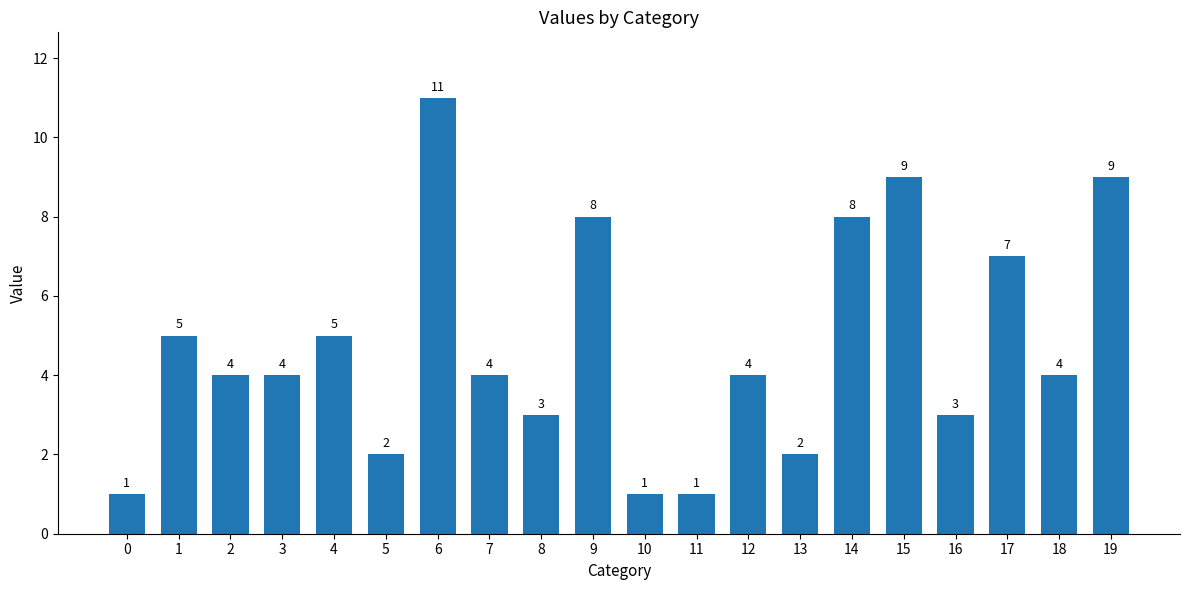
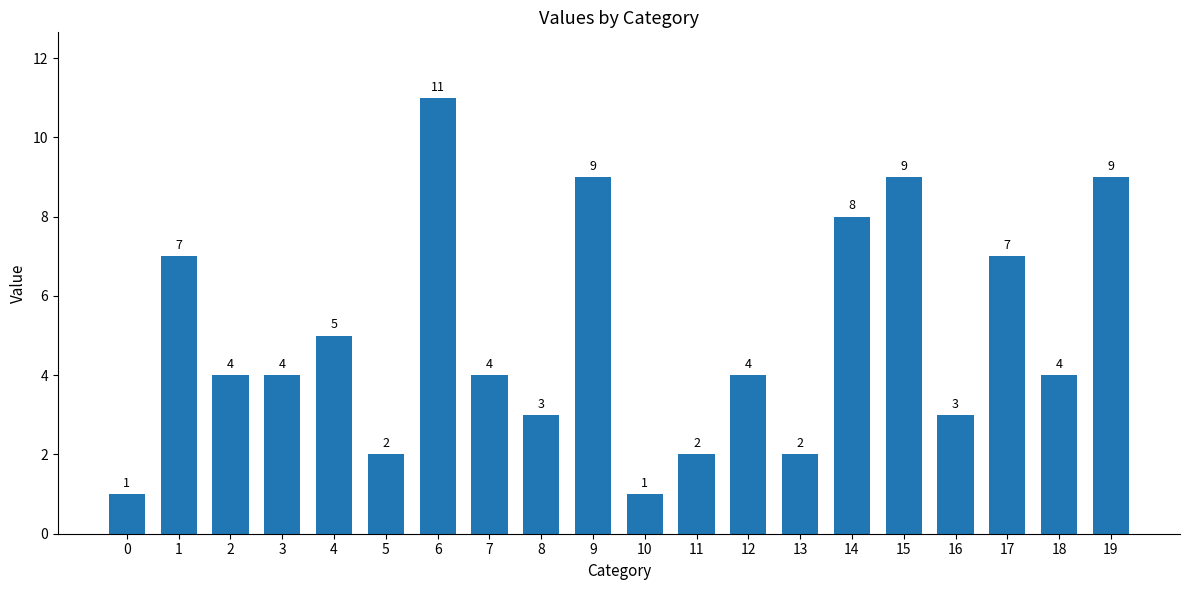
  {
    "0": 1,
-   "1": 5,
+   "1": 7,
    "2": 4,
    "3": 4,
    "4": 5,
    "5": 2,
    "6": 11,
    "7": 4,
    "8": 3,
-   "9": 8,
+   "9": 9,
    "10": 1,
-   "11": 1,
+   "11": 2,
    "12": 4,
    "13": 2,
    "14": 8,
    "15": 9,
    "16": 3,
    "17": 7,
    "18": 4,
    "19": 9
  }
